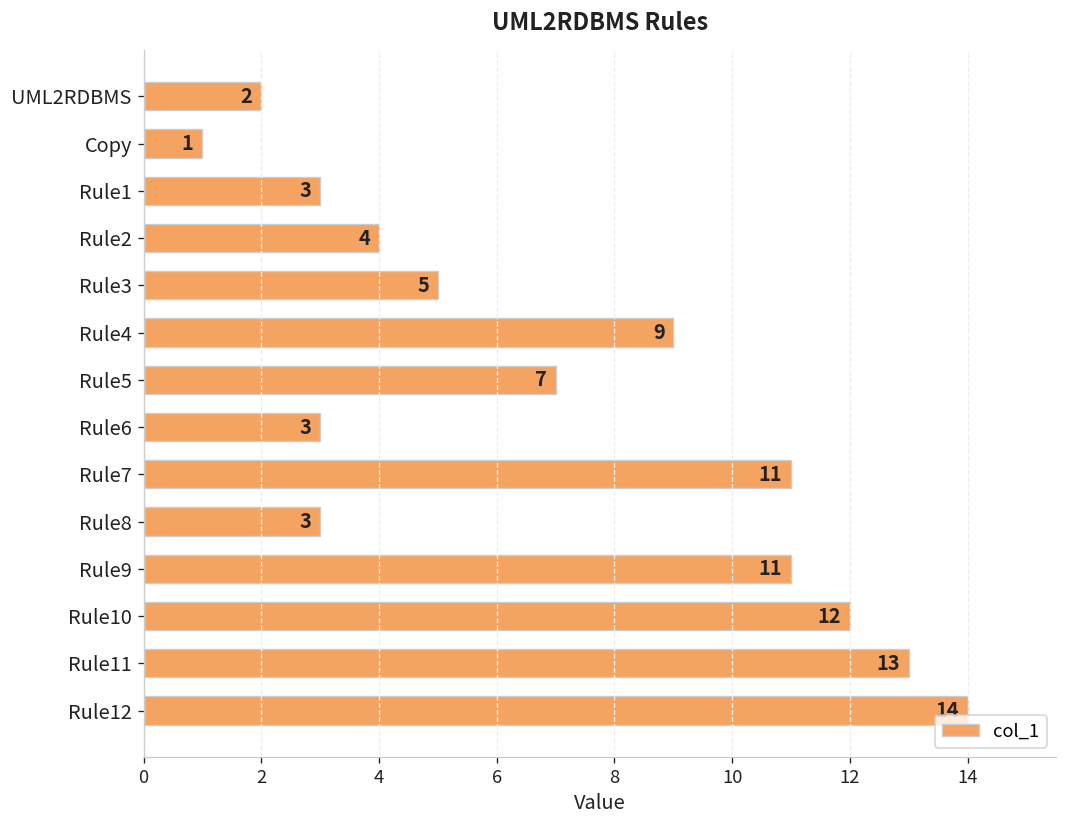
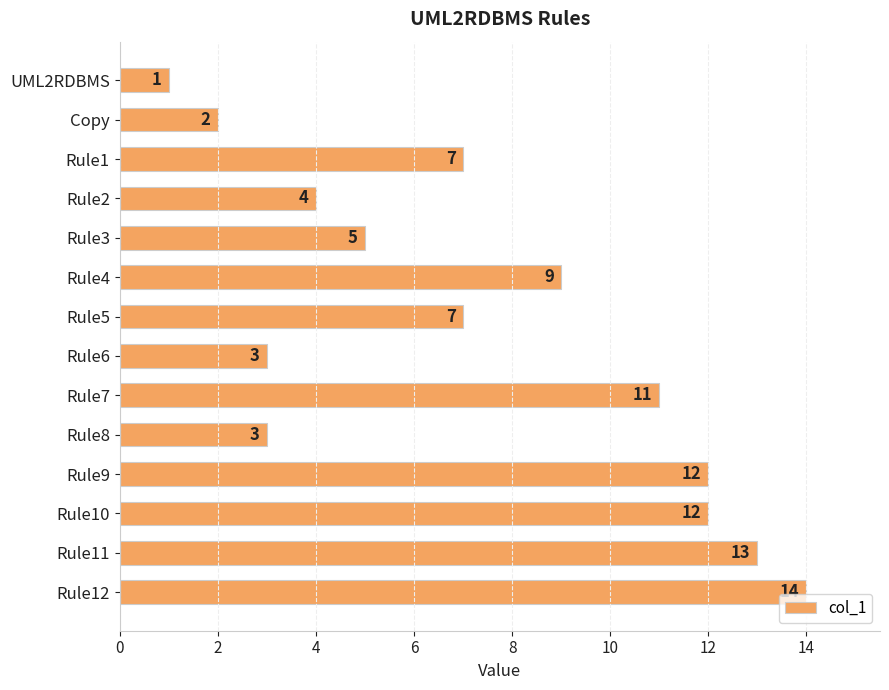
  {
-   "UML2RDBMS": 2,
-   "Copy": 1,
-   "Rule1": 3,
+   "UML2RDBMS": 1,
+   "Copy": 2,
+   "Rule1": 7,
    "Rule2": 4,
    "Rule3": 5,
    "Rule4": 9,
    "Rule5": 7,
    "Rule6": 3,
    "Rule7": 11,
    "Rule8": 3,
-   "Rule9": 11,
+   "Rule9": 12,
    "Rule10": 12,
    "Rule11": 13
  }
